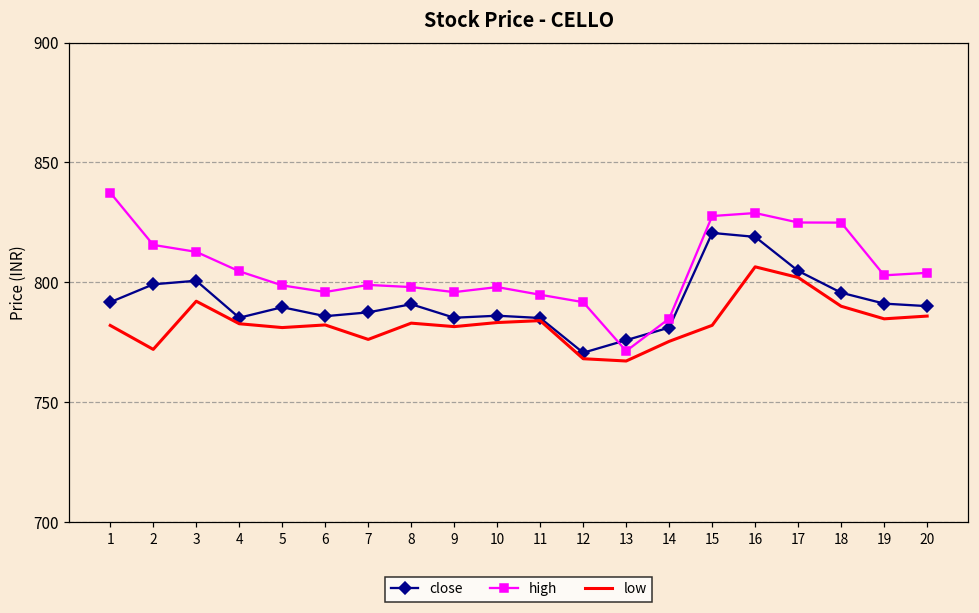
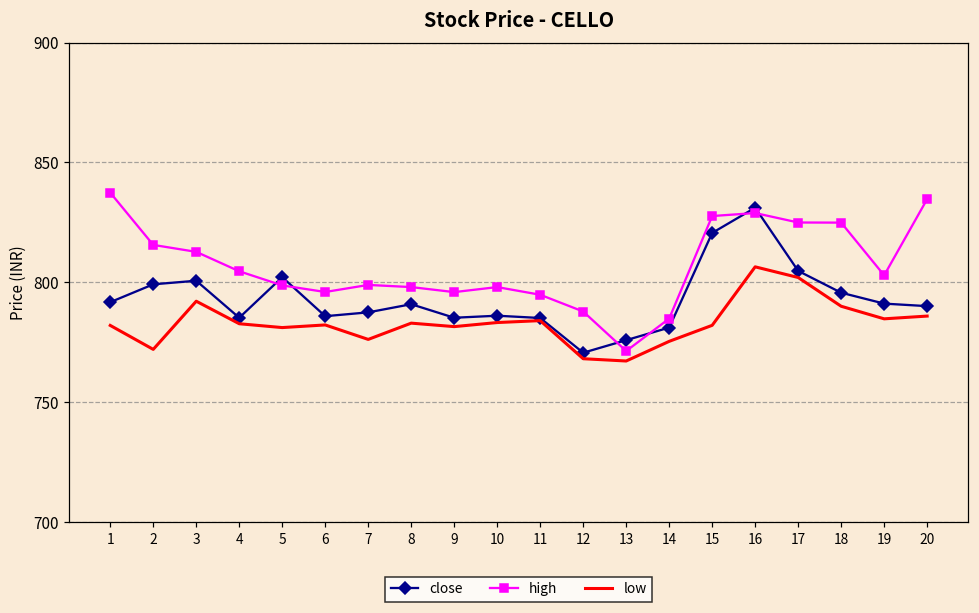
  {
    "close": {
      "1": 792,
      "2": 799,
      "3": 801,
      "4": 785,
-     "5": 790,
+     "5": 802,
      "6": 786,
      "7": 787,
      "8": 791,
      "9": 785,
      "10": 786,
      "12": 771,
      "13": 776,
      "14": 781,
      "15": 821,
-     "16": 819,
+     "16": 831,
      "17": 805,
      "18": 796,
      "19": 791,
      "20": 790
    },
    "high": {
      "1": 837,
      "2": 816,
      "3": 813,
      "4": 805,
      "5": 799,
      "6": 796,
      "7": 799,
      "8": 798,
      "9": 796,
      "10": 798,
      "11": 795,
-     "12": 792,
+     "12": 788,
      "13": 771,
      "14": 785,
      "15": 828,
      "16": 829,
      "17": 825,
      "18": 825,
      "19": 803,
-     "20": 804
+     "20": 835
    },
    "low": {
      "1": 782,
      "2": 772,
      "3": 792,
      "4": 783,
      "5": 781,
      "6": 782,
      "7": 776,
      "8": 783,
      "9": 782,
      "10": 783,
      "12": 768,
      "13": 767,
      "14": 775,
      "15": 782,
      "16": 806,
      "17": 802,
      "18": 790,
      "19": 785,
      "20": 786
    }
  }
